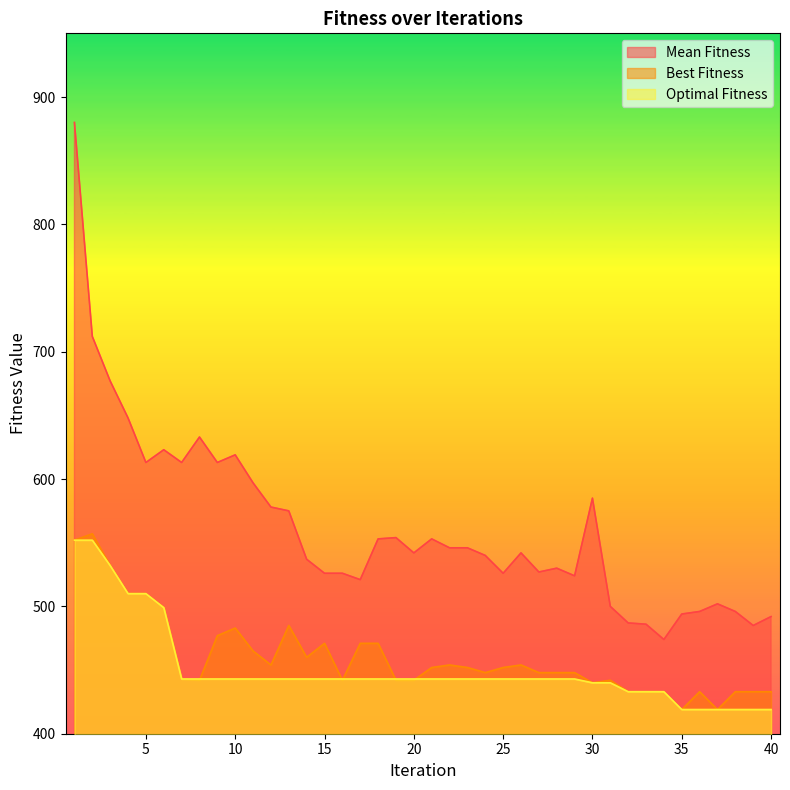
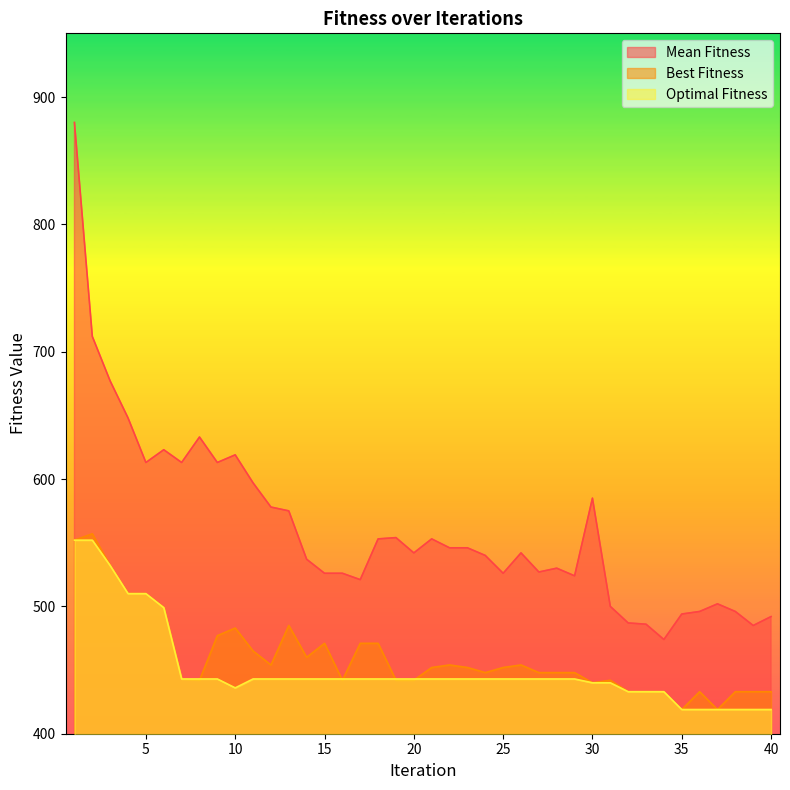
  {
    "Mean Fitness": {
      "5": 613,
      "10": 619,
      "15": 526,
      "20": 542,
      "25": 526,
      "30": 585,
      "35": 494,
      "40": 492
    },
    "Best Fitness": {
      "10": 483,
      "15": 471,
      "25": 452,
      "40": 433
    },
    "Optimal Fitness": {
-     "10": 443,
+     "10": 436,
      "15": 443,
      "25": 443,
      "40": 419
    }
  }
